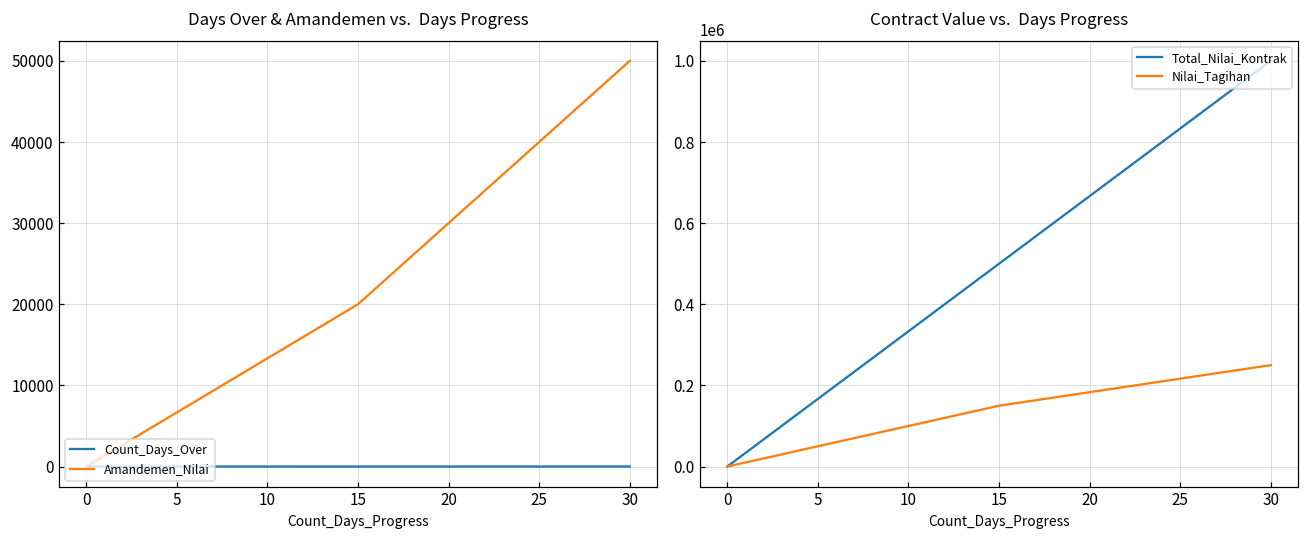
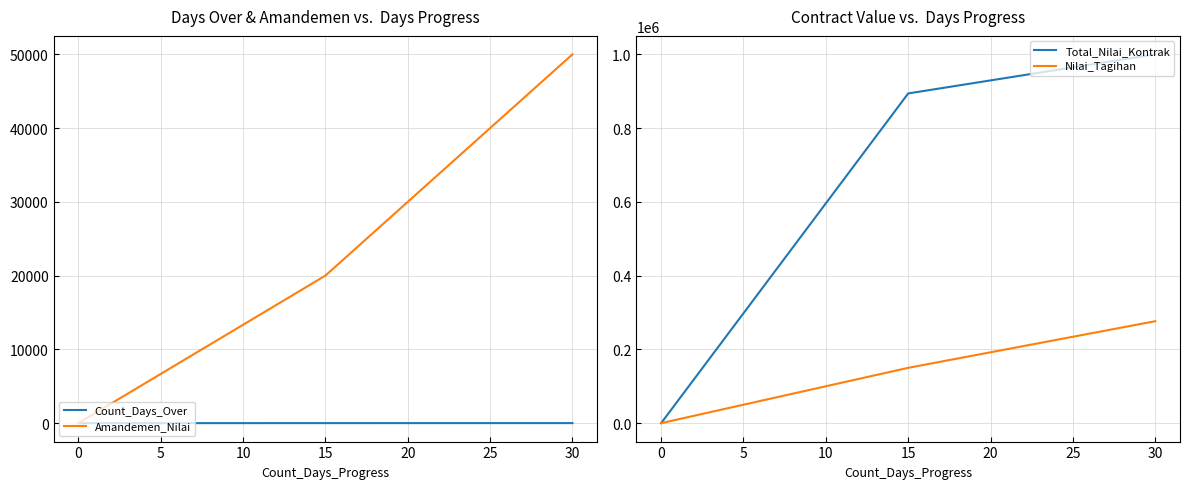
  {
    "Days Over & Amandemen vs. Days Progress": {
      "Count_Days_Over": {
        "15": 0,
        "30": 0
      },
      "Amandemen_Nilai": {
        "15": 20000,
        "30": 50000
      }
    },
    "Contract Value vs. Days Progress": {
      "Total_Nilai_Kontrak": {
-       "15": 500000
+       "15": 890000
      },
      "Nilai_Tagihan": {
        "15": 150000,
-       "30": 250000
+       "30": 280000
      }
    }
  }
